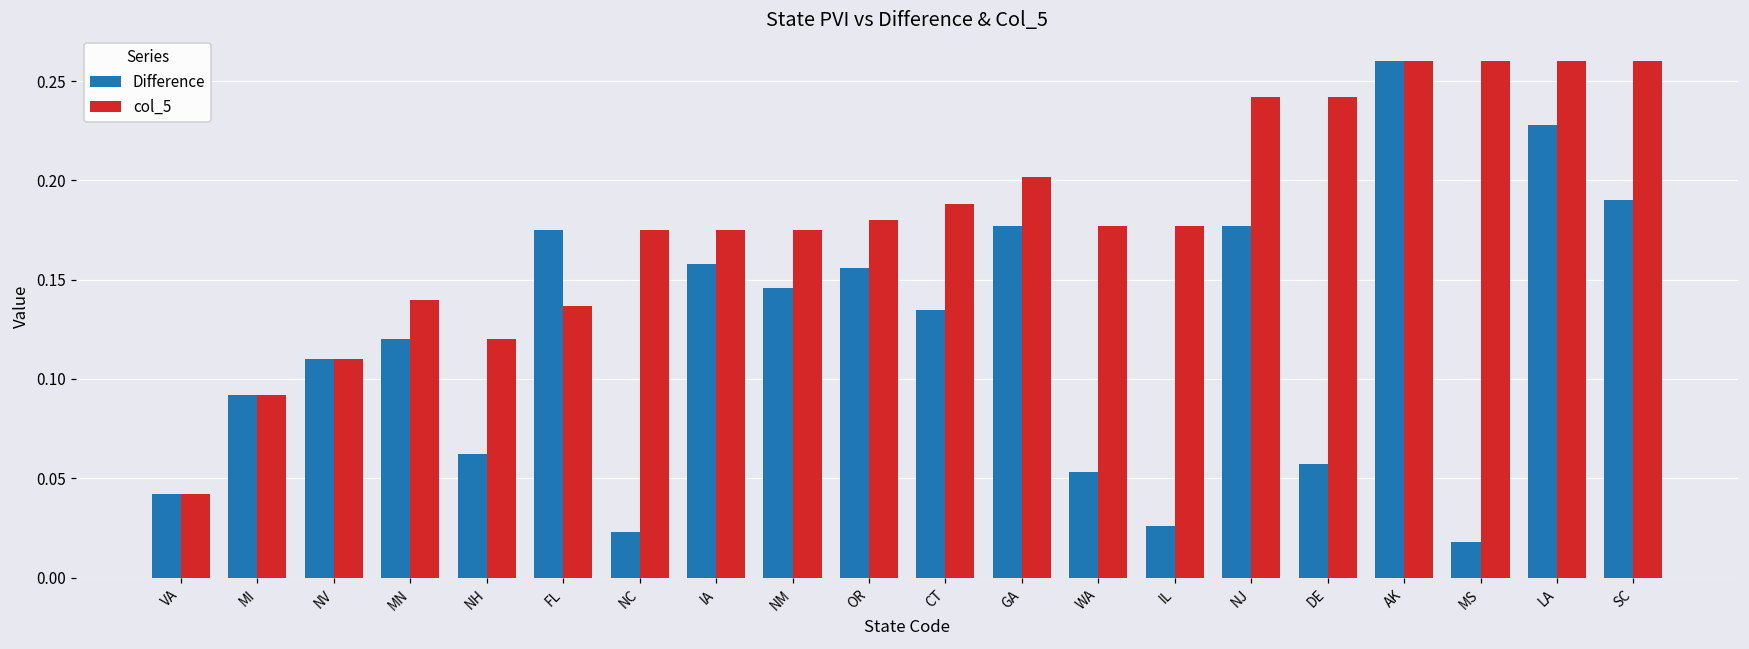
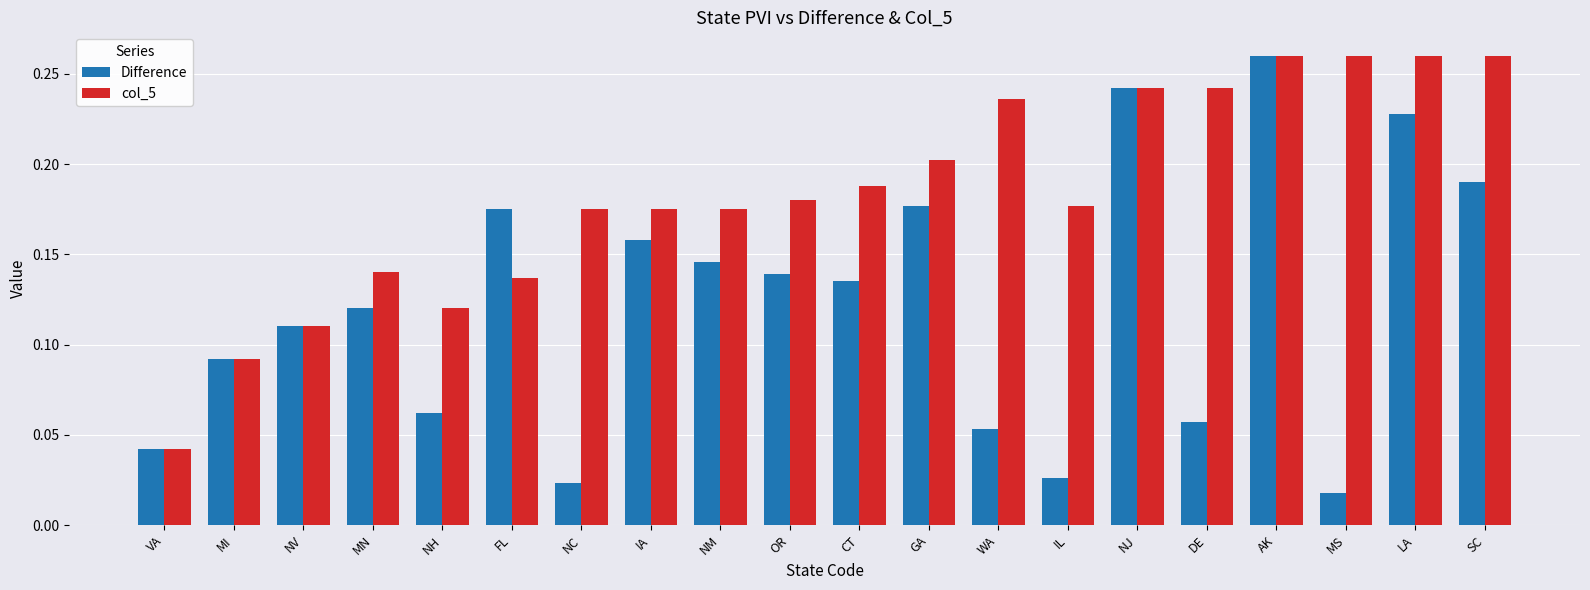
  {
    "Difference": {
      "VA": 0.042,
      "MI": 0.092,
      "NV": 0.110,
      "MN": 0.120,
      "NH": 0.062,
      "FL": 0.175,
      "NC": 0.023,
      "IA": 0.158,
      "NM": 0.146,
-     "OR": 0.156,
+     "OR": 0.139,
      "CT": 0.135,
      "GA": 0.177,
      "WA": 0.053,
      "IL": 0.026,
-     "NJ": 0.177,
+     "NJ": 0.242,
      "DE": 0.057,
      "AK": 0.260,
      "MS": 0.018,
      "LA": 0.228,
      "SC": 0.190
    },
    "col_5": {
      "VA": 0.042,
      "MI": 0.092,
      "NV": 0.110,
      "MN": 0.140,
      "NH": 0.120,
      "FL": 0.137,
      "NC": 0.175,
      "IA": 0.175,
      "NM": 0.175,
      "OR": 0.180,
      "CT": 0.188,
      "GA": 0.202,
-     "WA": 0.177,
+     "WA": 0.236,
      "IL": 0.177,
      "NJ": 0.242,
      "DE": 0.242,
      "AK": 0.260,
      "MS": 0.260,
      "LA": 0.260,
      "SC": 0.260
    }
  }
